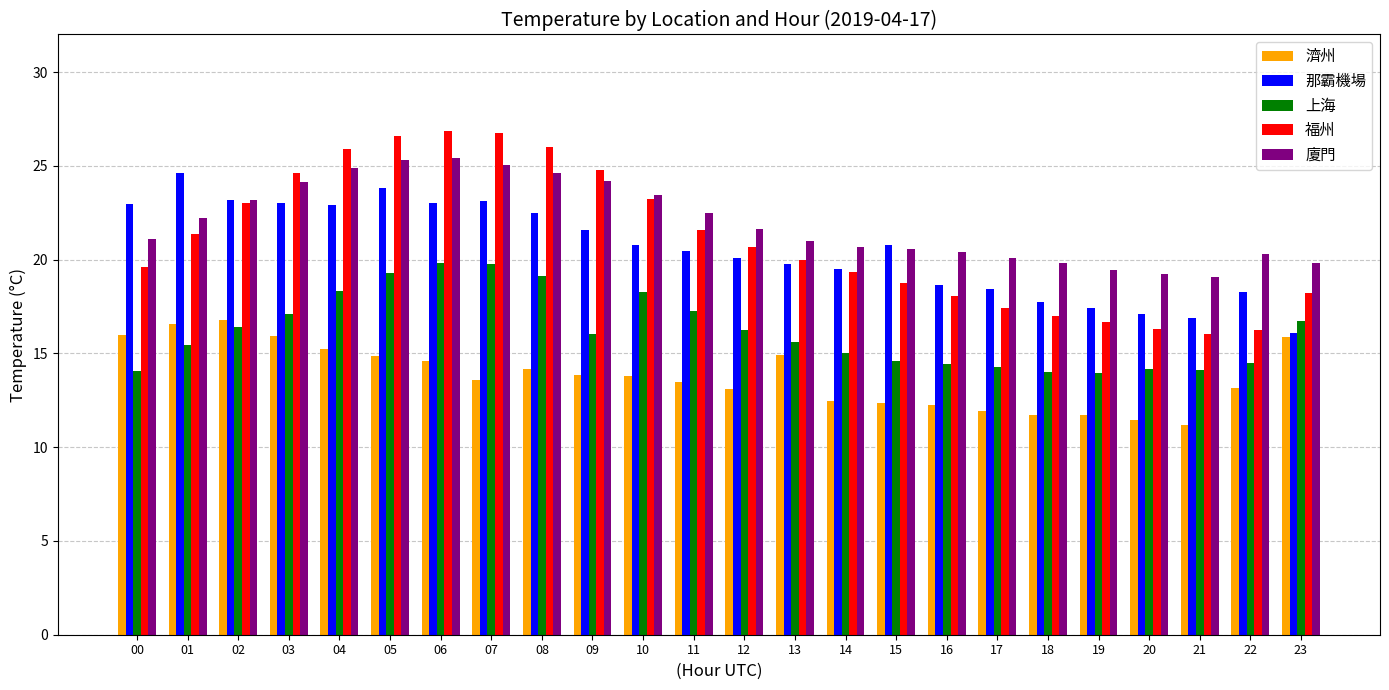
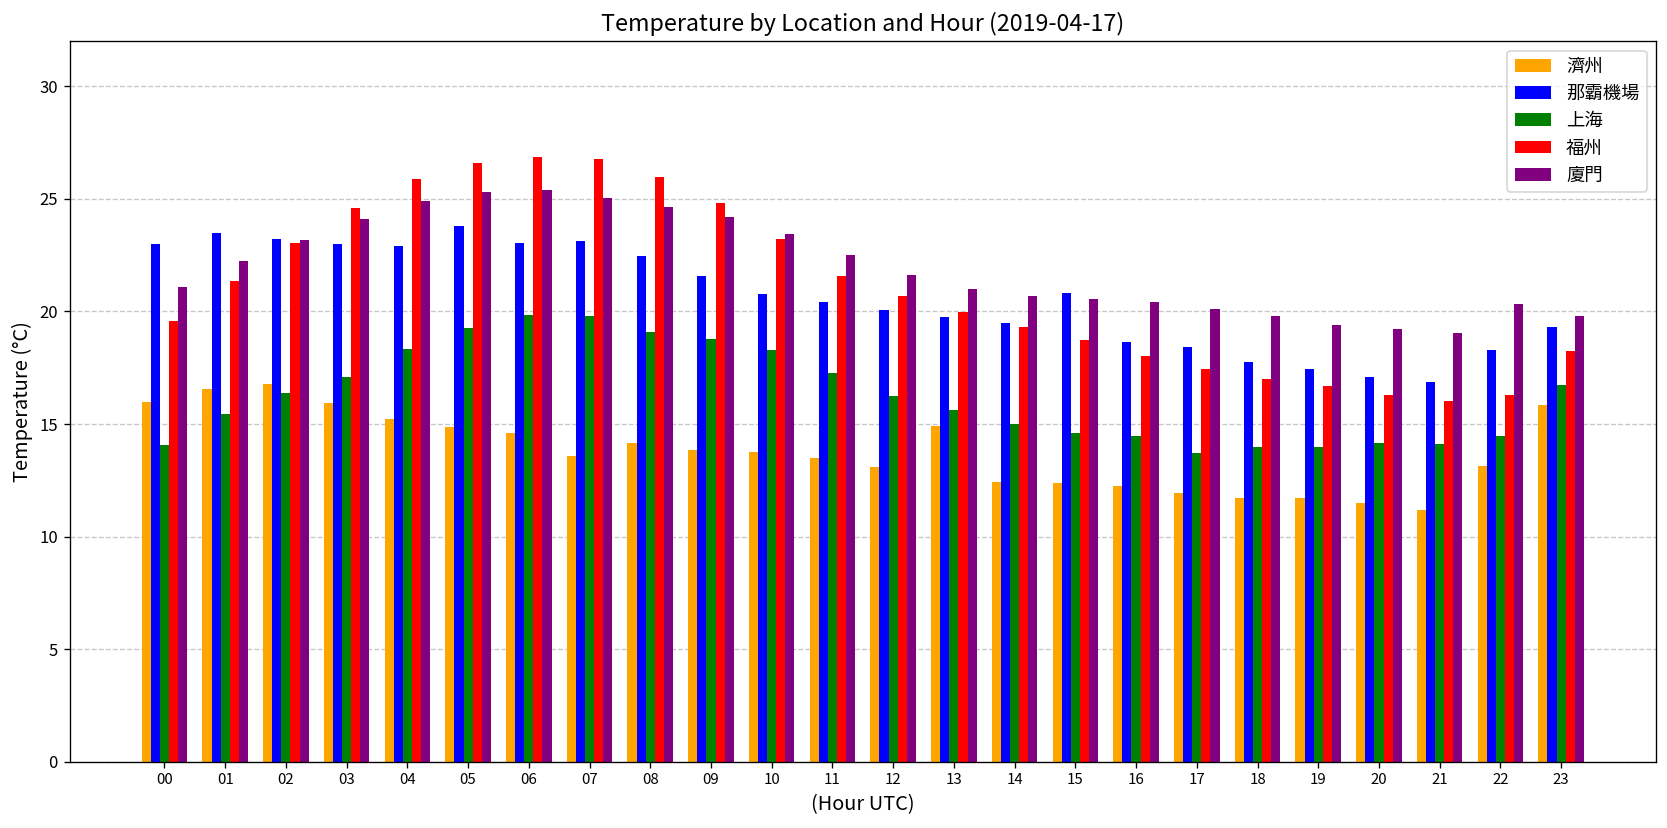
  {
    "濟州": {
      "00": 16.0,
      "01": 16.6,
      "02": 16.8,
      "03": 15.9,
      "04": 15.2,
      "05": 14.9,
      "06": 14.6,
      "07": 13.6,
      "08": 14.1,
      "09": 13.9,
      "10": 13.8,
      "11": 13.5,
      "12": 13.1,
      "13": 14.9,
      "14": 12.4,
      "15": 12.4,
      "16": 12.2,
      "17": 11.9,
      "18": 11.7,
      "19": 11.7,
      "20": 11.5,
      "21": 11.2,
      "22": 13.2,
      "23": 15.9
    },
    "那霸機場": {
      "00": 23.0,
-     "01": 24.6,
+     "01": 23.5,
      "02": 23.2,
      "03": 23.0,
      "04": 22.9,
      "05": 23.8,
      "06": 23.0,
      "07": 23.1,
      "08": 22.5,
      "09": 21.6,
      "10": 20.8,
      "11": 20.4,
      "12": 20.1,
      "13": 19.8,
      "14": 19.5,
      "15": 20.8,
      "16": 18.6,
      "17": 18.4,
      "18": 17.8,
      "19": 17.4,
      "20": 17.1,
      "21": 16.9,
      "22": 18.3,
-     "23": 16.1
+     "23": 19.3
    },
    "上海": {
      "00": 14.1,
      "01": 15.4,
      "02": 16.4,
      "03": 17.1,
      "04": 18.3,
      "05": 19.3,
      "06": 19.8,
      "07": 19.8,
      "08": 19.1,
-     "09": 16.0,
+     "09": 18.8,
      "10": 18.3,
      "11": 17.3,
      "12": 16.3,
      "13": 15.6,
      "14": 15.0,
      "15": 14.6,
      "16": 14.5,
-     "17": 14.3,
+     "17": 13.7,
      "18": 14.0,
      "19": 14.0,
      "20": 14.1,
      "21": 14.1,
      "22": 14.5,
      "23": 16.7
    },
    "福州": {
      "00": 19.6,
      "01": 21.4,
      "02": 23.0,
      "03": 24.6,
      "04": 25.9,
      "05": 26.6,
      "06": 26.9,
      "07": 26.8,
      "08": 26.0,
      "09": 24.8,
      "10": 23.2,
      "11": 21.6,
      "12": 20.7,
      "13": 20.0,
      "14": 19.3,
      "15": 18.7,
      "16": 18.0,
      "17": 17.4,
      "18": 17.0,
      "19": 16.7,
      "20": 16.3,
      "21": 16.0,
      "22": 16.3,
      "23": 18.2
    },
    "廈門": {
      "00": 21.1,
      "01": 22.2,
      "02": 23.2,
      "03": 24.1,
      "04": 24.9,
      "05": 25.3,
      "06": 25.4,
      "07": 25.0,
      "08": 24.6,
      "09": 24.2,
      "10": 23.4,
      "11": 22.5,
      "12": 21.6,
      "13": 21.0,
      "14": 20.7,
      "15": 20.6,
      "16": 20.4,
      "17": 20.1,
      "18": 19.8,
      "19": 19.4,
      "20": 19.2,
      "21": 19.1,
      "22": 20.3,
      "23": 19.8
    }
  }
